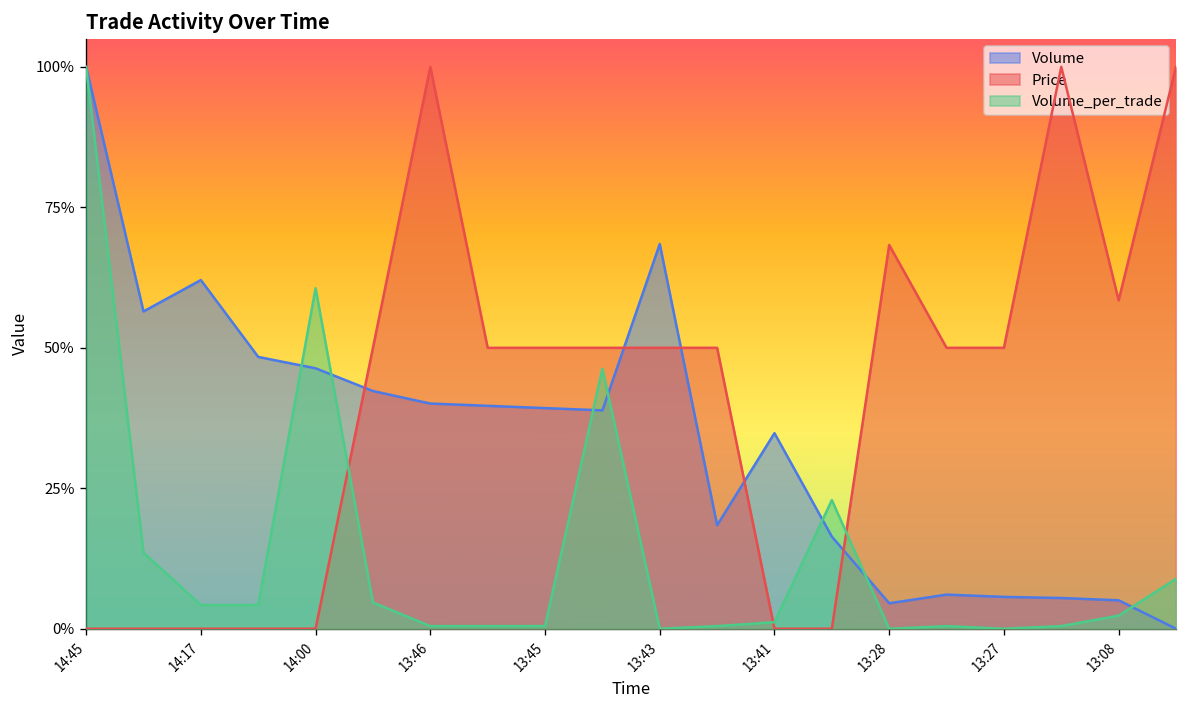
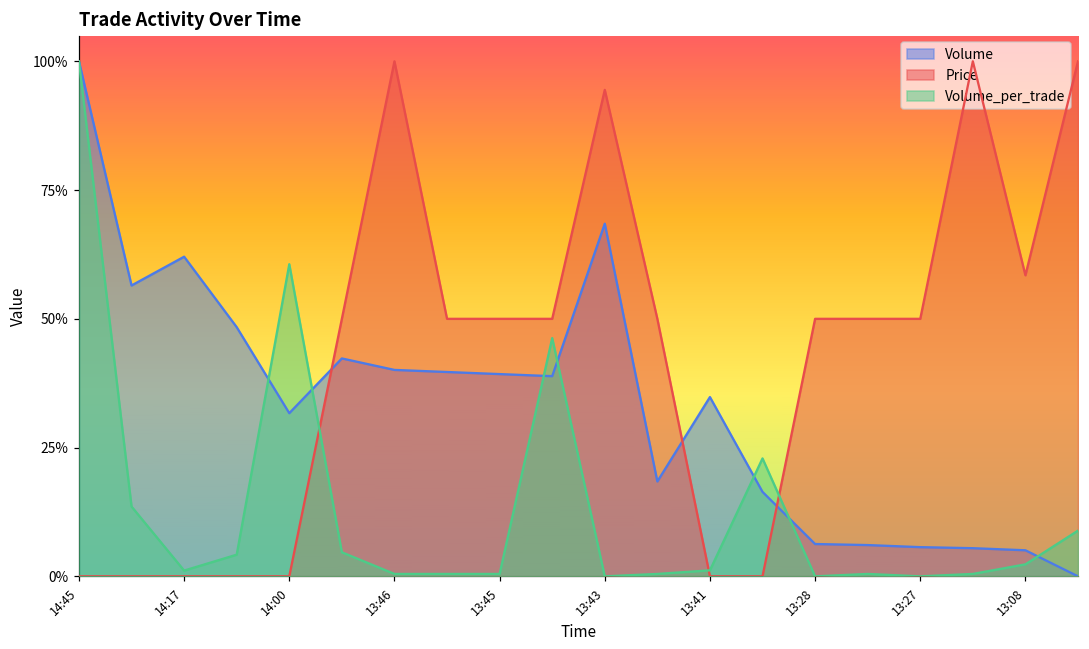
  {
    "Volume": {
      "14:17": "62%",
-     "14:00": "46%",
+     "14:00": "32%",
      "13:43": "68%",
      "13:41": "35%",
-     "13:28": "5%",
+     "13:28": "6%",
      "13:08": "5%"
    },
    "Price": {
      "14:45": "0%",
      "14:17": "0%",
      "14:00": "0%",
-     "13:43": "50%",
+     "13:43": "94%",
      "13:41": "0%",
-     "13:28": "68%",
+     "13:28": "50%",
      "13:08": "58%"
    },
    "Volume_per_trade": {
-     "14:17": "4%",
+     "14:17": "1%",
      "14:00": "61%",
      "13:43": "0%",
      "13:41": "1%",
      "13:28": "0%",
      "13:08": "2%"
    }
  }
